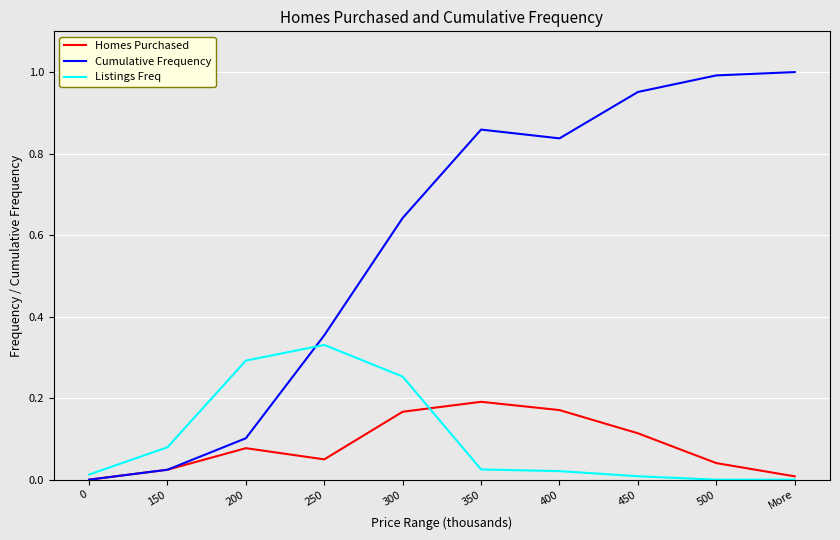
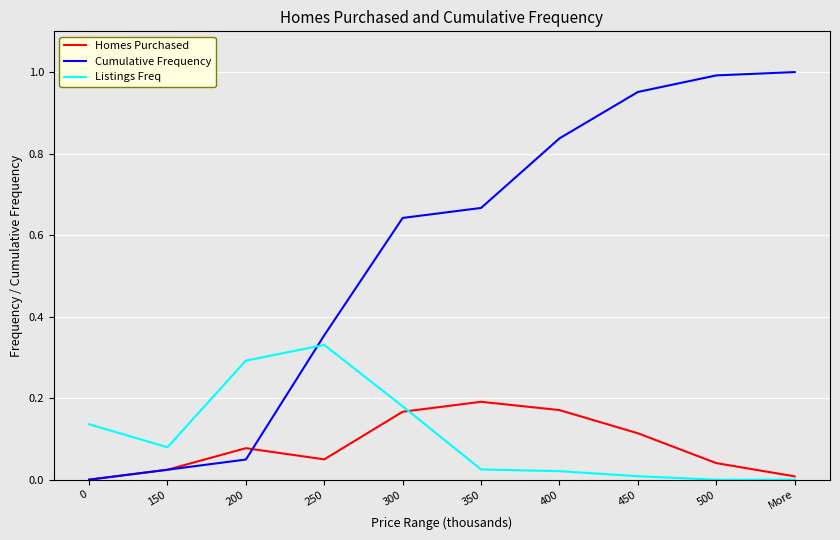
  {
    "Homes Purchased": {
      "200": 0.08,
      "250": 0.05,
      "300": 0.17,
      "350": 0.19,
      "400": 0.17,
      "450": 0.11,
      "500": 0.04,
      "More": 0.01
    },
    "Cumulative Frequency": {
-     "200": 0.10,
+     "200": 0.05,
      "250": 0.35,
      "300": 0.64,
-     "350": 0.86,
+     "350": 0.67,
      "400": 0.84,
      "450": 0.95,
      "500": 0.99,
      "More": 1.00
    },
    "Listings Freq": {
-     "0": 0.01,
+     "0": 0.14,
      "150": 0.08,
      "200": 0.29,
      "250": 0.33,
-     "300": 0.25,
+     "300": 0.18,
      "350": 0.03,
      "400": 0.02,
      "450": 0.01,
      "500": 0.00,
      "More": 0.00
    }
  }
